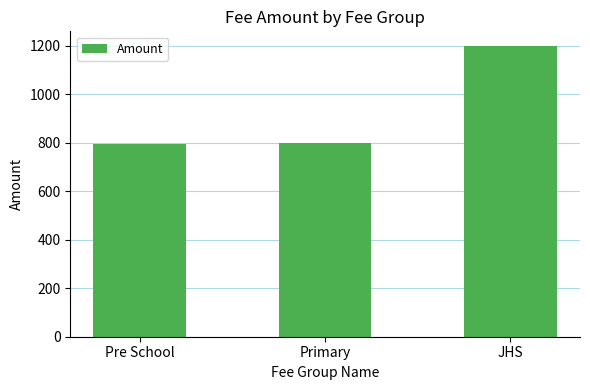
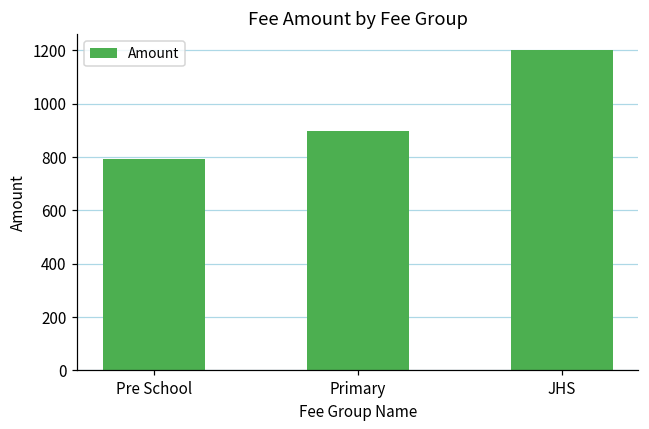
  {
    "Pre School": 790,
-   "Primary": 800,
+   "Primary": 900,
    "JHS": 1200
  }
